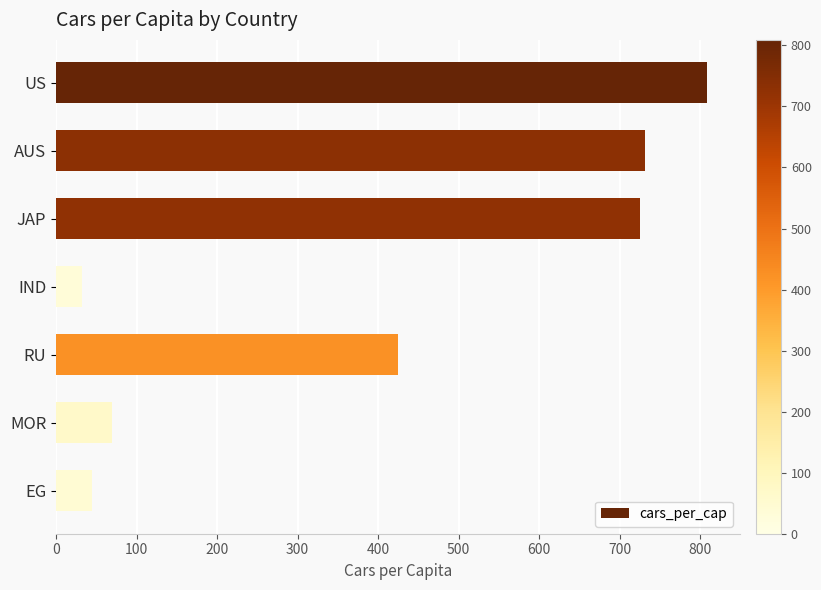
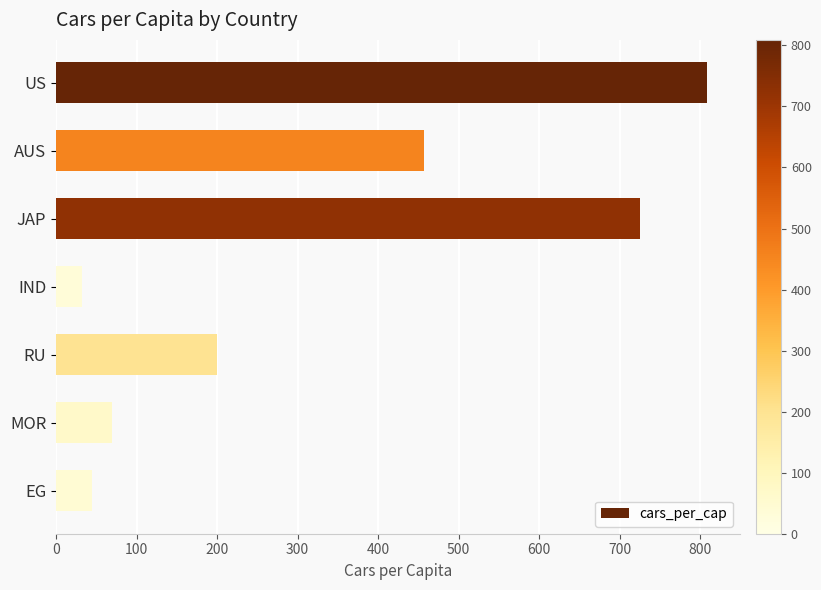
  {
    "US": 810,
-   "AUS": 730,
+   "AUS": 460,
    "JAP": 730,
    "IND": 30,
-   "RU": 430,
+   "RU": 200,
    "MOR": 70,
    "EG": 50
  }
